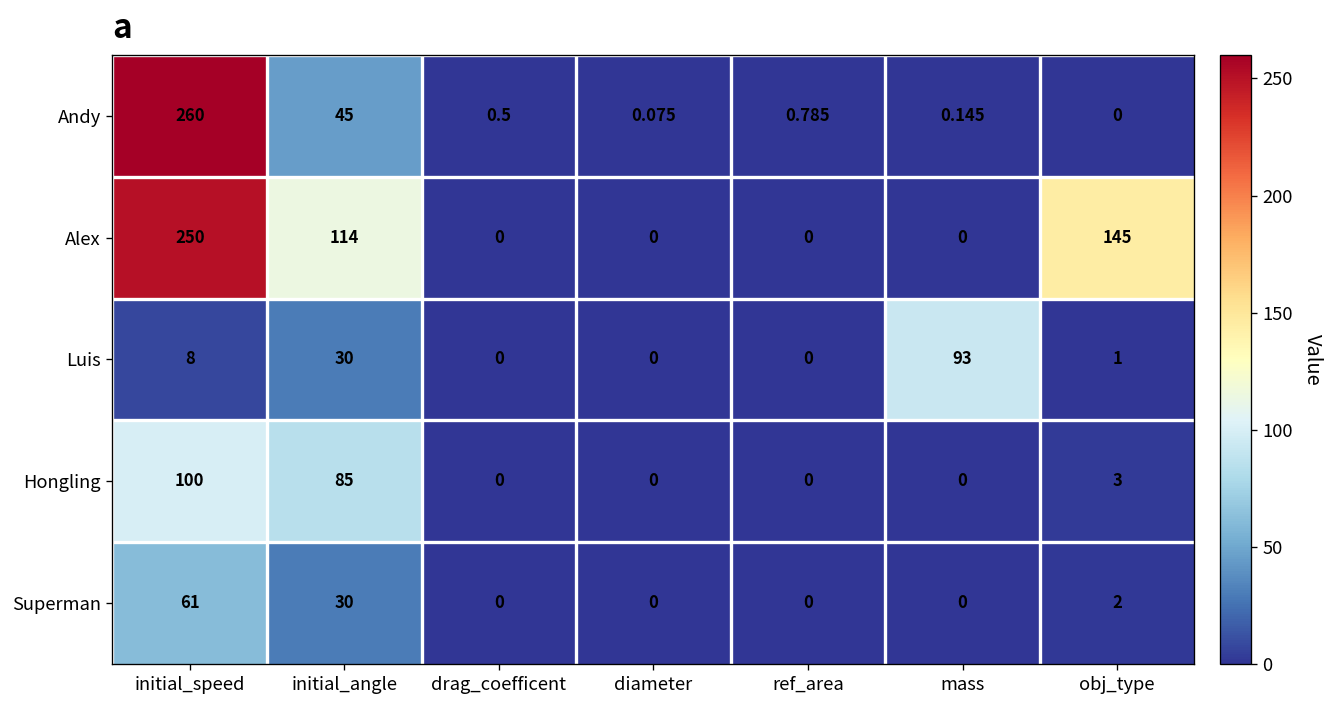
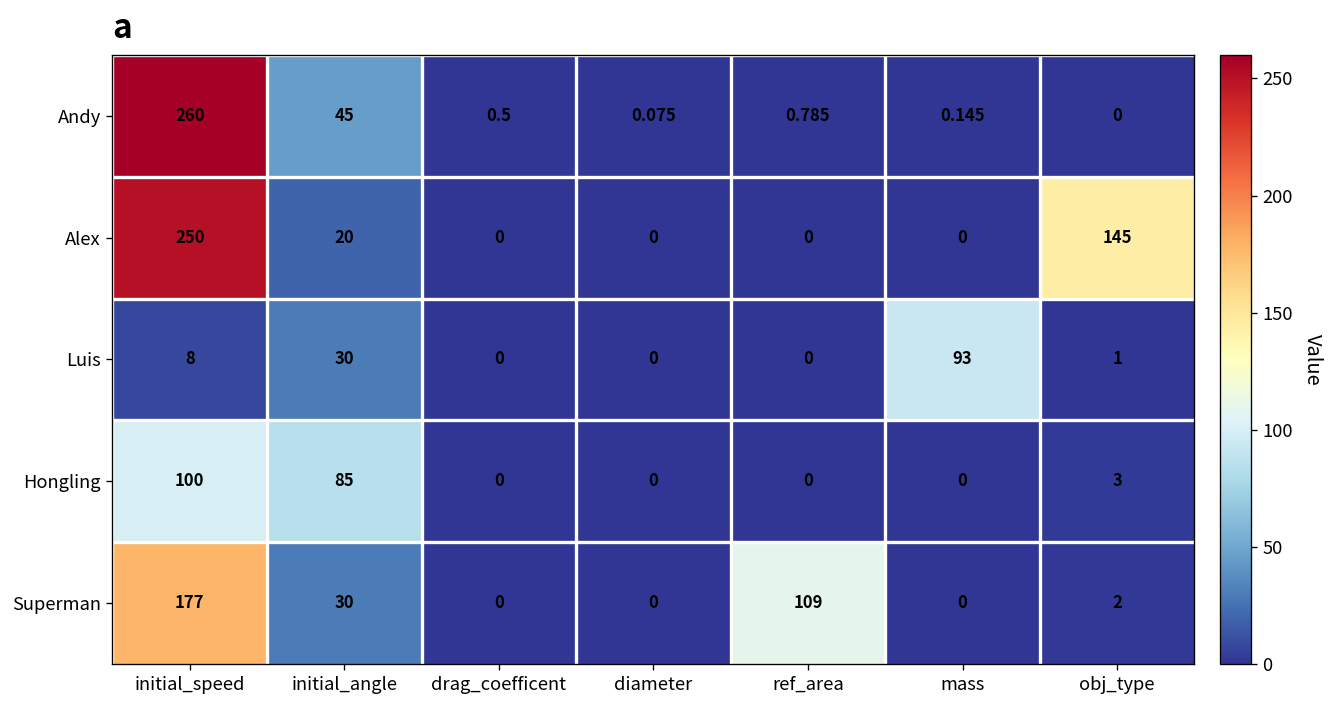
  {
    "Andy": {
      "initial_speed": 260,
      "initial_angle": 45,
      "drag_coefficent": 0.5,
      "diameter": 0.075,
      "ref_area": 0.785,
      "mass": 0.145,
      "obj_type": 0
    },
    "Alex": {
      "initial_speed": 250,
-     "initial_angle": 114,
+     "initial_angle": 20,
      "drag_coefficent": 0,
      "diameter": 0,
      "ref_area": 0,
      "mass": 0,
      "obj_type": 145
    },
    "Luis": {
      "initial_speed": 8,
      "initial_angle": 30,
      "drag_coefficent": 0,
      "diameter": 0,
      "ref_area": 0,
      "mass": 93,
      "obj_type": 1
    },
    "Hongling": {
      "initial_speed": 100,
      "initial_angle": 85,
      "drag_coefficent": 0,
      "diameter": 0,
      "ref_area": 0,
      "mass": 0,
      "obj_type": 3
    },
    "Superman": {
-     "initial_speed": 61,
+     "initial_speed": 177,
      "initial_angle": 30,
      "drag_coefficent": 0,
      "diameter": 0,
-     "ref_area": 0,
+     "ref_area": 109,
      "mass": 0,
      "obj_type": 2
    }
  }
